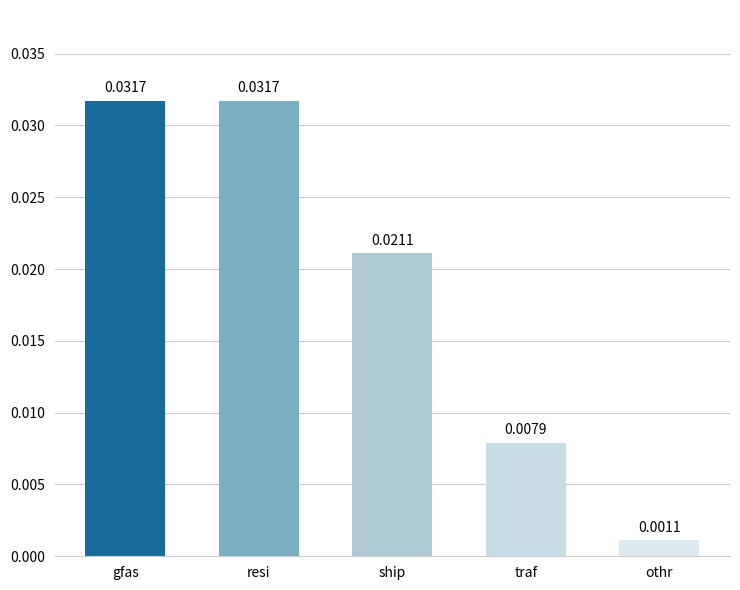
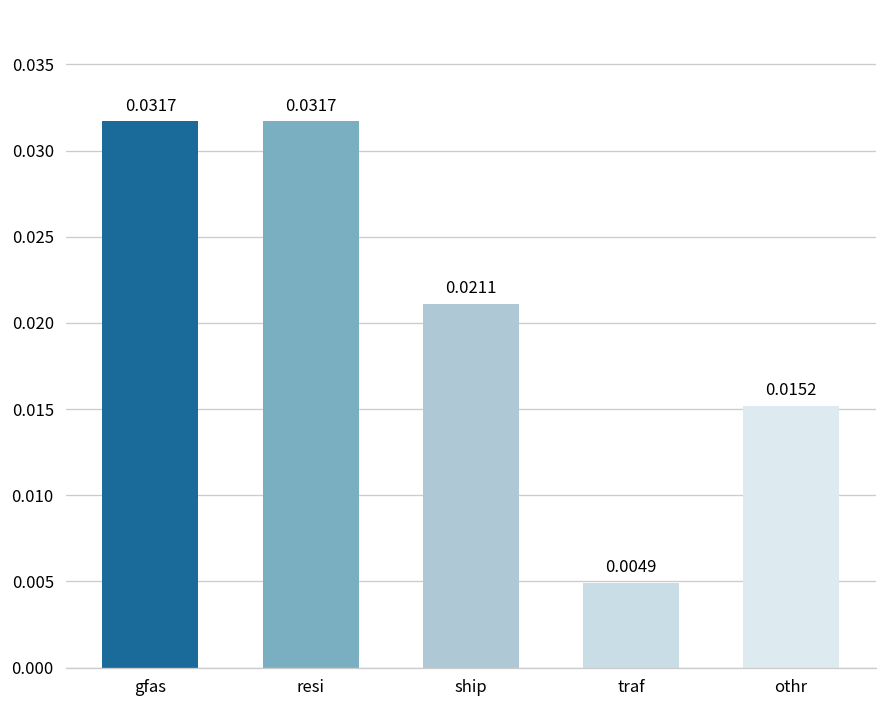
  {
    "gfas": 0.0317,
    "resi": 0.0317,
    "ship": 0.0211,
-   "traf": 0.0079,
-   "othr": 0.0011
+   "traf": 0.0049,
+   "othr": 0.0152
  }
